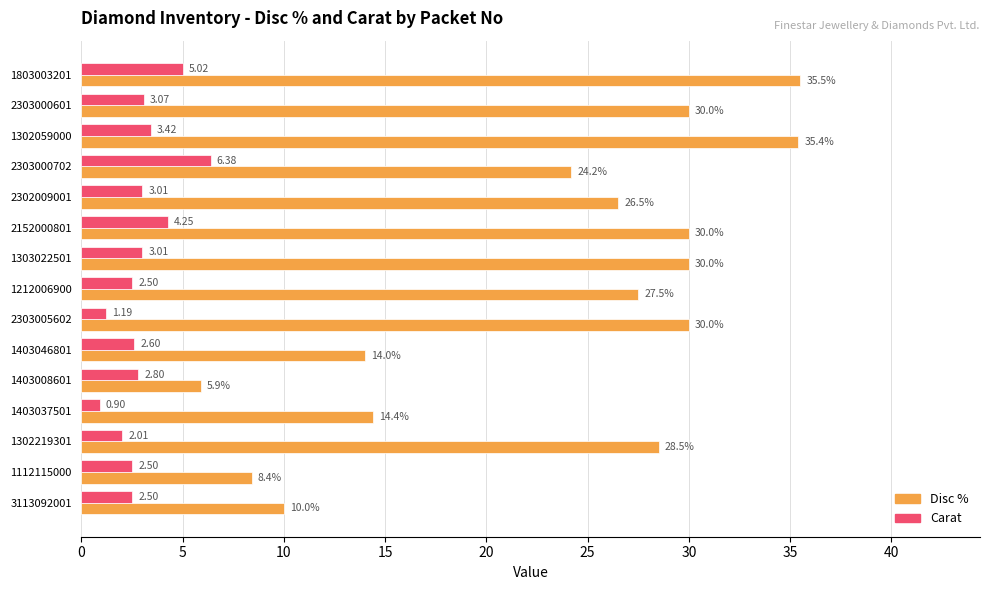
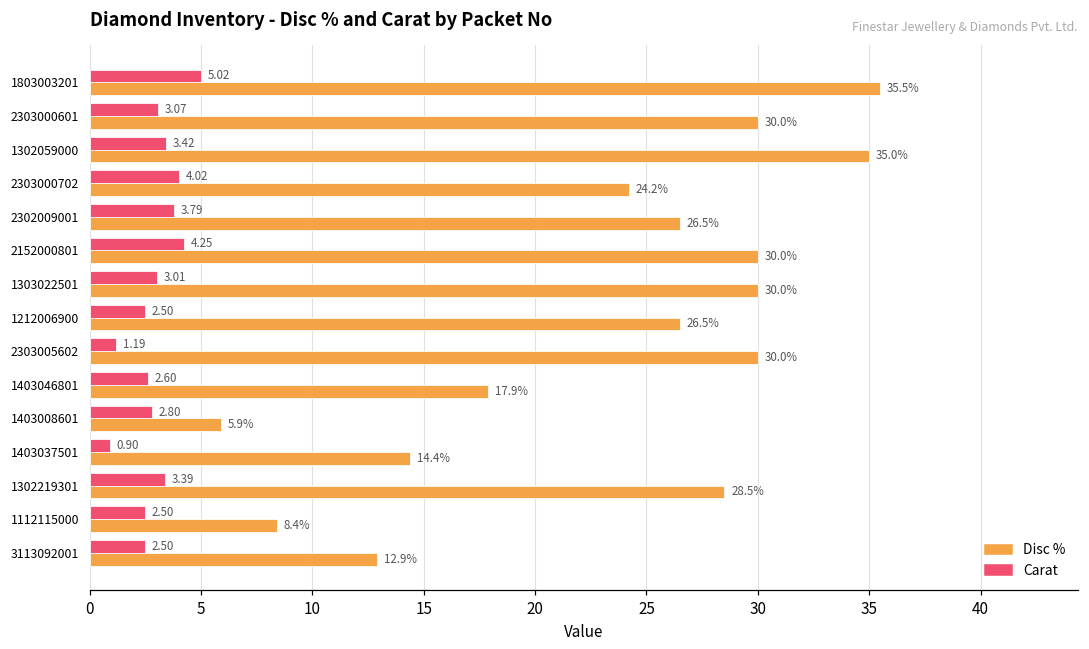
  {
    "Disc %": {
      "1803003201": "35.5%",
      "2303000601": "30.0%",
-     "1302059000": "35.4%",
+     "1302059000": "35.0%",
      "2303000702": "24.2%",
      "2302009001": "26.5%",
      "2152000801": "30.0%",
      "1303022501": "30.0%",
-     "1212006900": "27.5%",
+     "1212006900": "26.5%",
      "2303005602": "30.0%",
-     "1403046801": "14.0%",
+     "1403046801": "17.9%",
      "1403008601": "5.9%",
      "1403037501": "14.4%",
      "1302219301": "28.5%",
      "1112115000": "8.4%",
-     "3113092001": "10.0%"
+     "3113092001": "12.9%"
    },
    "Carat": {
      "1803003201": "5.02",
      "2303000601": "3.07",
      "1302059000": "3.42",
-     "2303000702": "6.38",
-     "2302009001": "3.01",
+     "2303000702": "4.02",
+     "2302009001": "3.79",
      "2152000801": "4.25",
      "1303022501": "3.01",
      "1212006900": "2.50",
      "2303005602": "1.19",
      "1403046801": "2.60",
      "1403008601": "2.80",
      "1403037501": "0.90",
-     "1302219301": "2.01",
+     "1302219301": "3.39",
      "1112115000": "2.50",
      "3113092001": "2.50"
    }
  }
